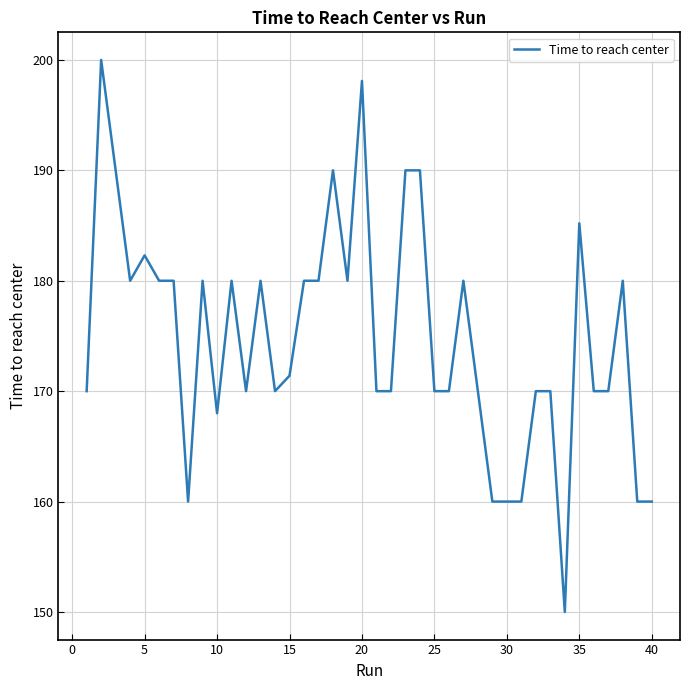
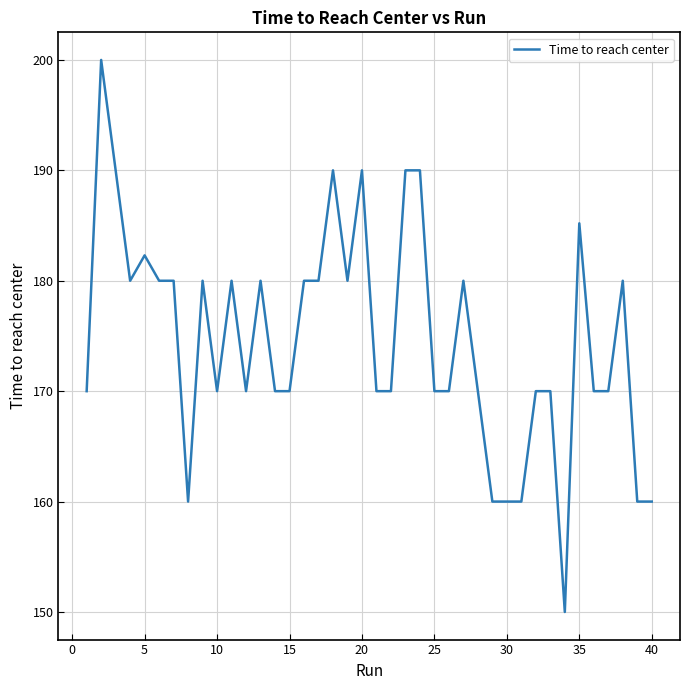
  {
    "5": 182.3,
-   "10": 168,
-   "15": 171.4,
-   "20": 198.1,
+   "10": 170,
+   "15": 170.0,
+   "20": 190.0,
    "25": 170.0,
    "30": 160.0,
    "35": 185.2,
    "40": 160.0
  }
